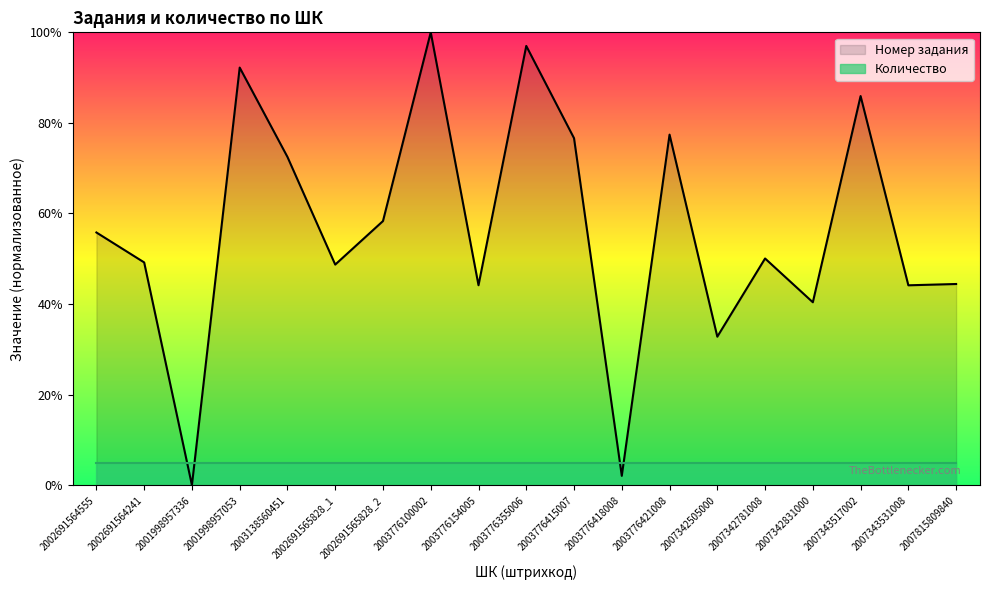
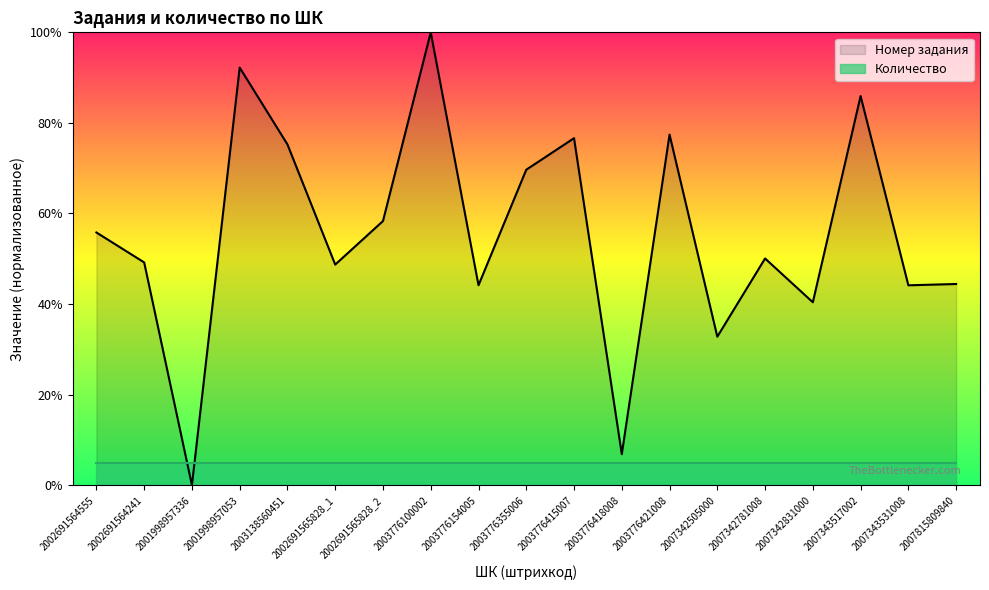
  {
    "Номер задания": {
      "2002691564555": "56%",
      "2002691564241": "49%",
      "2001998957336": "0%",
      "2001998957053": "92%",
-     "2003138560451": "72%",
+     "2003138560451": "75%",
      "2002691565828_1": "49%",
      "2002691565828_2": "58%",
      "2003776100002": "100%",
      "2003776154005": "44%",
-     "2003776355006": "97%",
+     "2003776355006": "70%",
      "2003776415007": "77%",
-     "2003776418008": "2%",
+     "2003776418008": "7%",
      "2003776421008": "77%",
      "2007342505000": "33%",
      "2007342781008": "50%",
      "2007342831000": "40%",
      "2007343517002": "86%",
      "2007343531008": "44%",
      "2007815809840": "44%"
    },
    "Количество": {
      "2002691564555": "5%",
      "2002691564241": "5%",
      "2001998957336": "5%",
      "2001998957053": "5%",
      "2003138560451": "5%",
      "2002691565828_1": "5%",
      "2002691565828_2": "5%",
      "2003776100002": "5%",
      "2003776154005": "5%",
      "2003776355006": "5%",
      "2003776415007": "5%",
      "2003776418008": "5%",
      "2003776421008": "5%",
      "2007342505000": "5%",
      "2007342781008": "5%",
      "2007342831000": "5%",
      "2007343517002": "5%",
      "2007343531008": "5%",
      "2007815809840": "5%"
    }
  }
